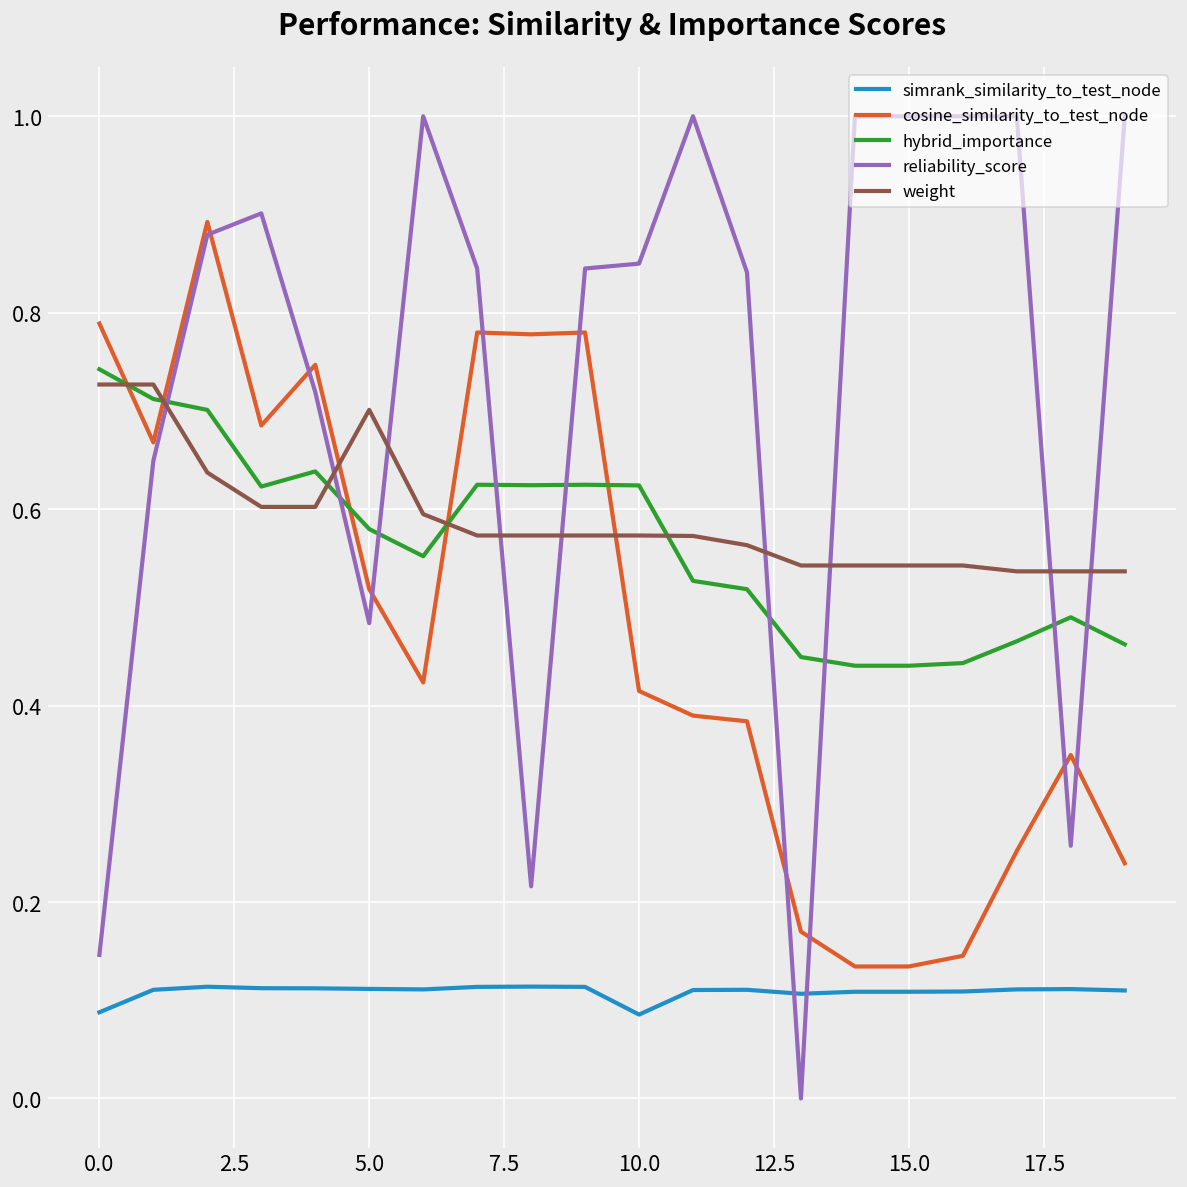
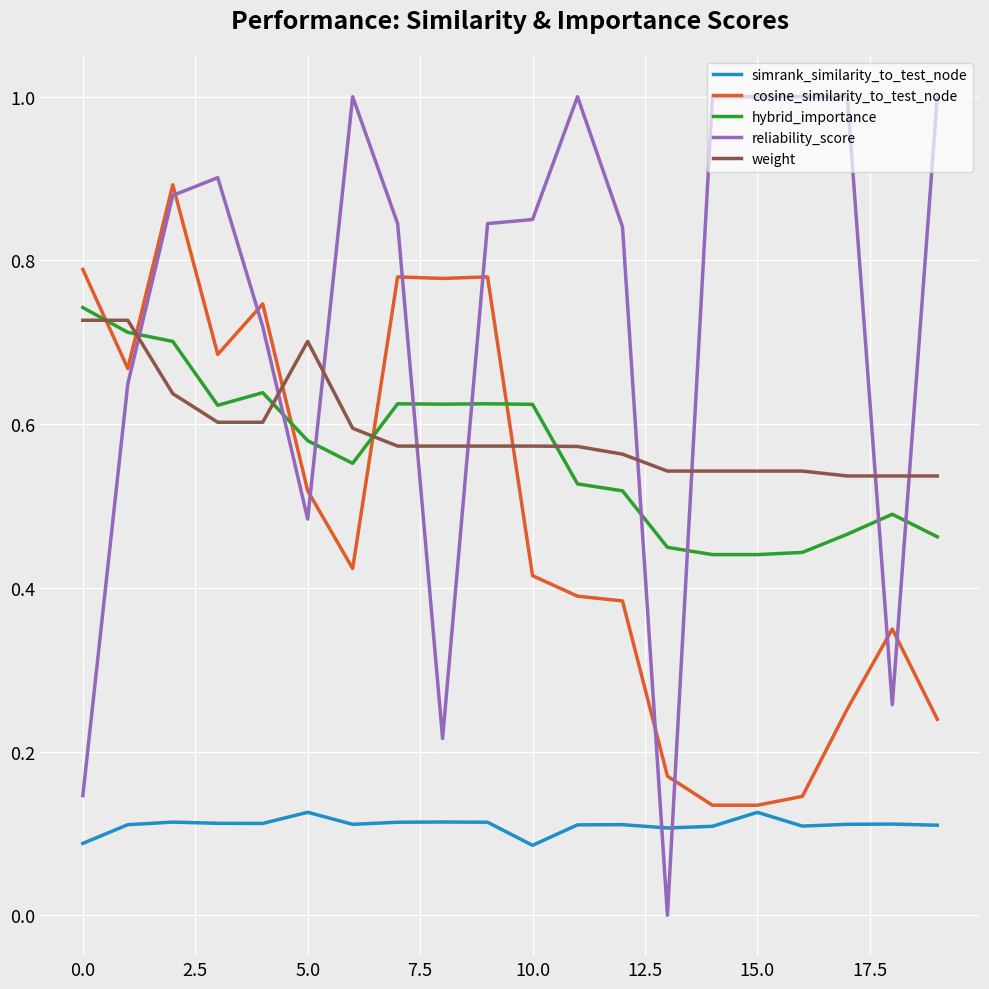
  {
    "simrank_similarity_to_test_node": {
      "0.0": 0.09,
-     "5.0": 0.11,
+     "5.0": 0.13,
      "10.0": 0.09,
-     "15.0": 0.11
+     "15.0": 0.13
    },
    "cosine_similarity_to_test_node": {
      "0.0": 0.79,
      "5.0": 0.52,
      "10.0": 0.41,
      "15.0": 0.13
    },
    "hybrid_importance": {
      "0.0": 0.74,
      "5.0": 0.58,
      "10.0": 0.62,
      "15.0": 0.44
    },
    "reliability_score": {
      "0.0": 0.15,
      "5.0": 0.48,
      "10.0": 0.85
    },
    "weight": {
      "0.0": 0.73,
      "5.0": 0.70,
      "10.0": 0.57,
      "15.0": 0.54
    }
  }
